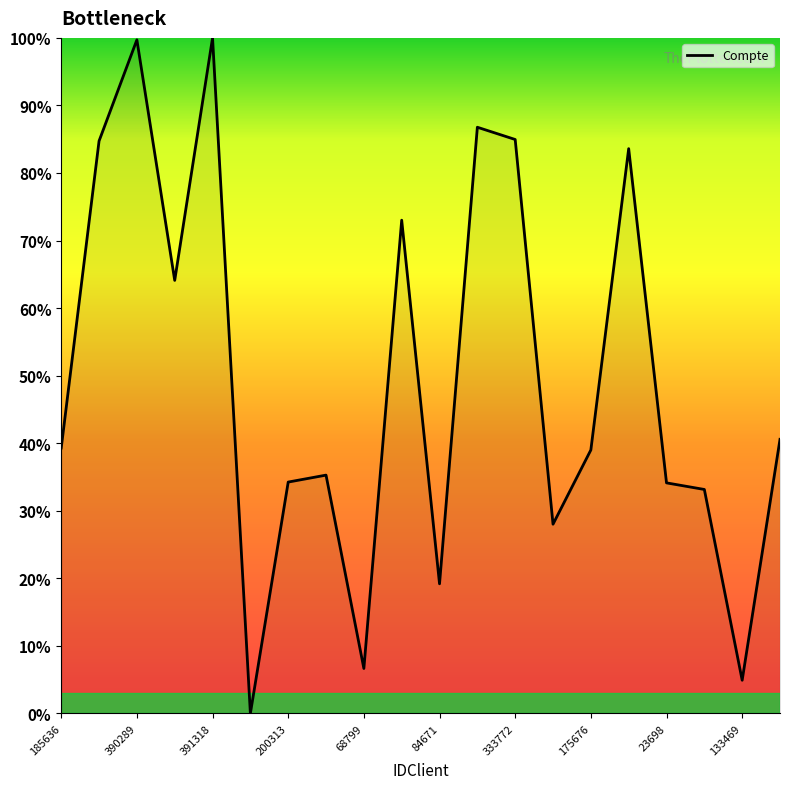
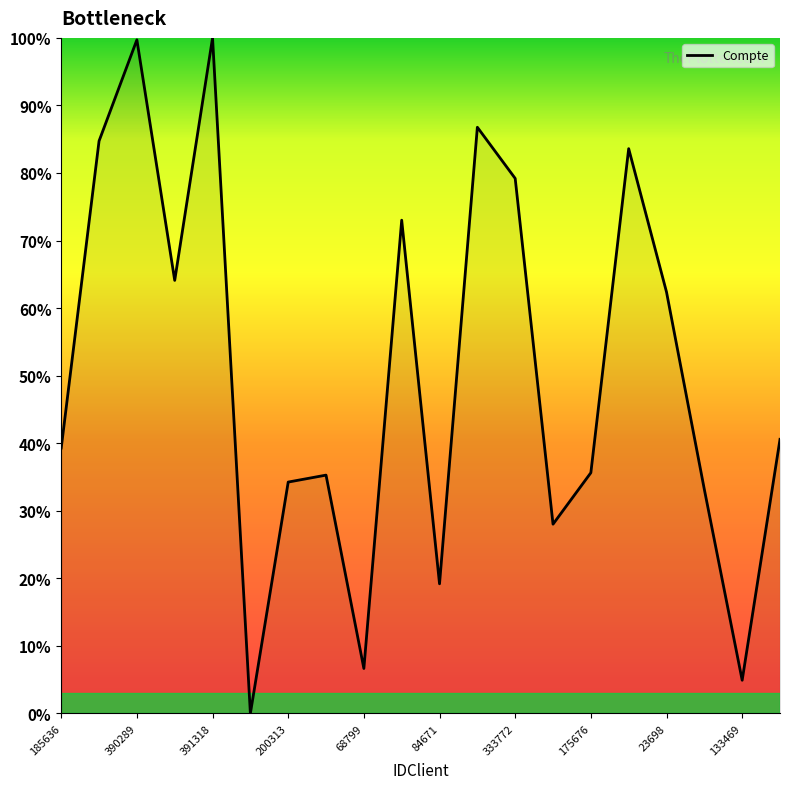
  {
    "185636": "39%",
    "390289": "100%",
    "391318": "100%",
    "200313": "34%",
    "68799": "7%",
    "84671": "19%",
-   "333772": "85%",
-   "175676": "39%",
-   "23698": "34%",
+   "333772": "79%",
+   "175676": "36%",
+   "23698": "62%",
    "133469": "5%"
  }
